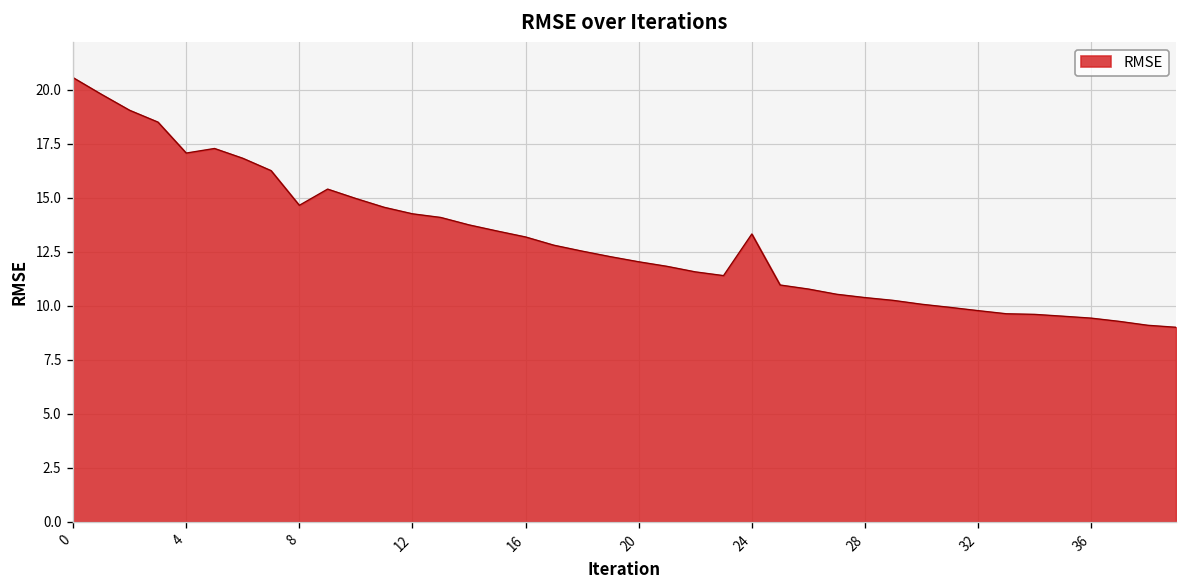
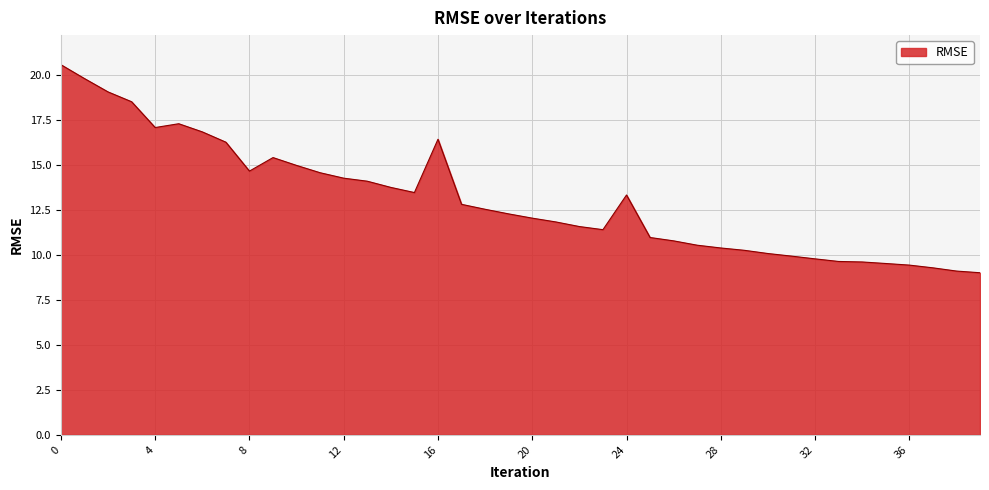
  {
    "0": 20.6,
    "4": 17.1,
    "8": 14.7,
    "12": 14.3,
-   "16": 13.2,
+   "16": 16.4,
    "20": 12.0,
    "24": 13.3,
    "28": 10.4,
    "32": 9.8,
    "36": 9.4
  }
